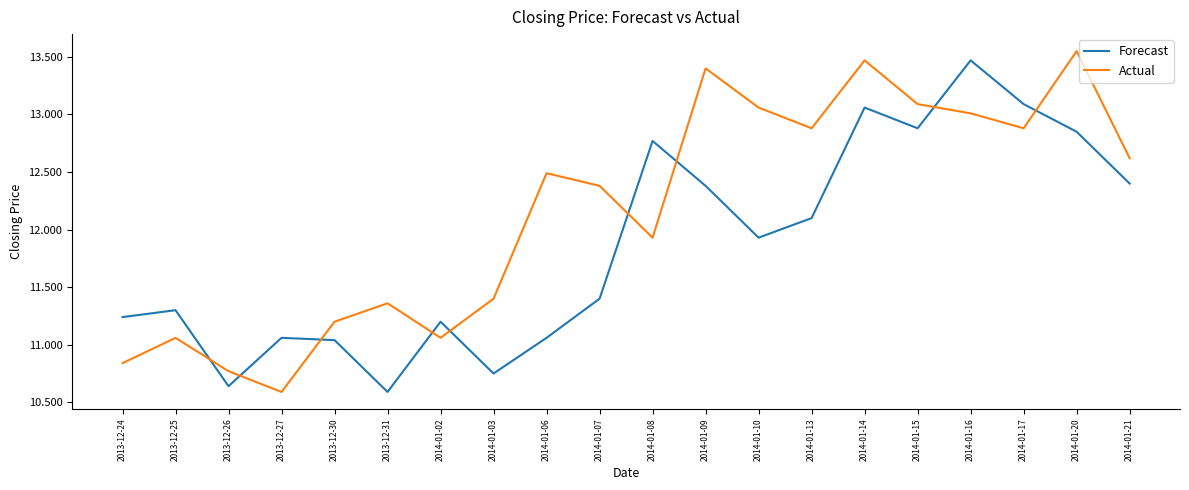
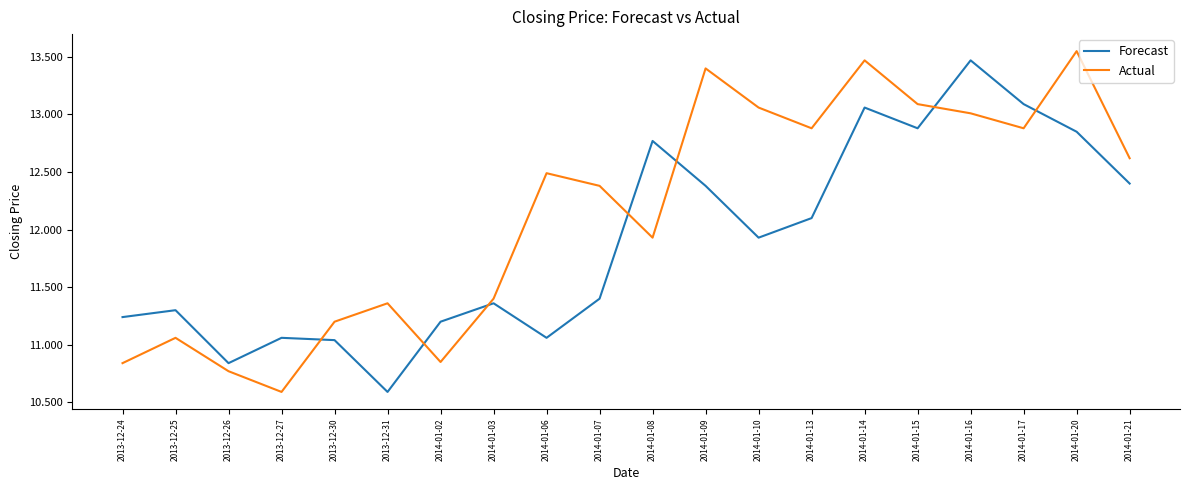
  {
    "Forecast": {
      "2013-12-24": 11.24,
      "2013-12-25": 11.30,
-     "2013-12-26": 10.64,
+     "2013-12-26": 10.84,
      "2013-12-27": 11.06,
      "2013-12-30": 11.04,
      "2013-12-31": 10.59,
      "2014-01-02": 11.20,
-     "2014-01-03": 10.75,
+     "2014-01-03": 11.36,
      "2014-01-06": 11.06,
      "2014-01-07": 11.40,
      "2014-01-08": 12.77,
      "2014-01-09": 12.38,
      "2014-01-10": 11.93,
      "2014-01-13": 12.10,
      "2014-01-14": 13.06,
      "2014-01-15": 12.88,
      "2014-01-16": 13.47,
      "2014-01-17": 13.09,
      "2014-01-20": 12.85,
      "2014-01-21": 12.40
    },
    "Actual": {
      "2013-12-24": 10.84,
      "2013-12-25": 11.06,
      "2013-12-26": 10.77,
      "2013-12-27": 10.59,
      "2013-12-30": 11.20,
      "2013-12-31": 11.36,
-     "2014-01-02": 11.06,
+     "2014-01-02": 10.85,
      "2014-01-03": 11.40,
      "2014-01-06": 12.49,
      "2014-01-07": 12.38,
      "2014-01-08": 11.93,
      "2014-01-09": 13.40,
      "2014-01-10": 13.06,
      "2014-01-13": 12.88,
      "2014-01-14": 13.47,
      "2014-01-15": 13.09,
      "2014-01-16": 13.01,
      "2014-01-17": 12.88,
      "2014-01-20": 13.55,
      "2014-01-21": 12.62
    }
  }
